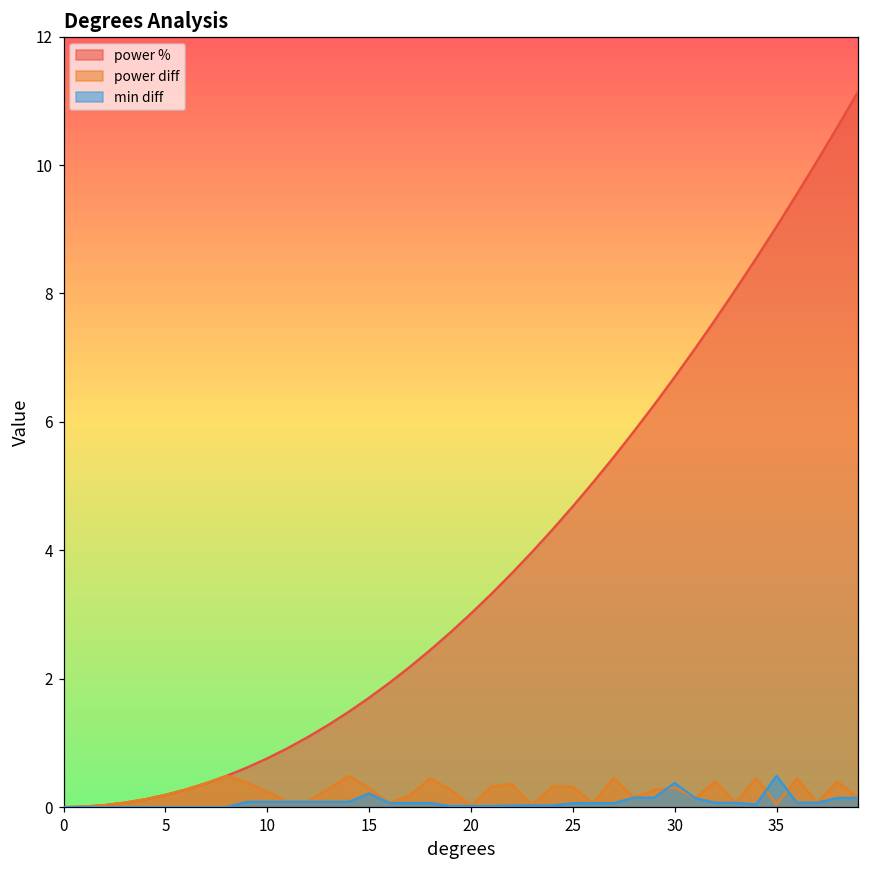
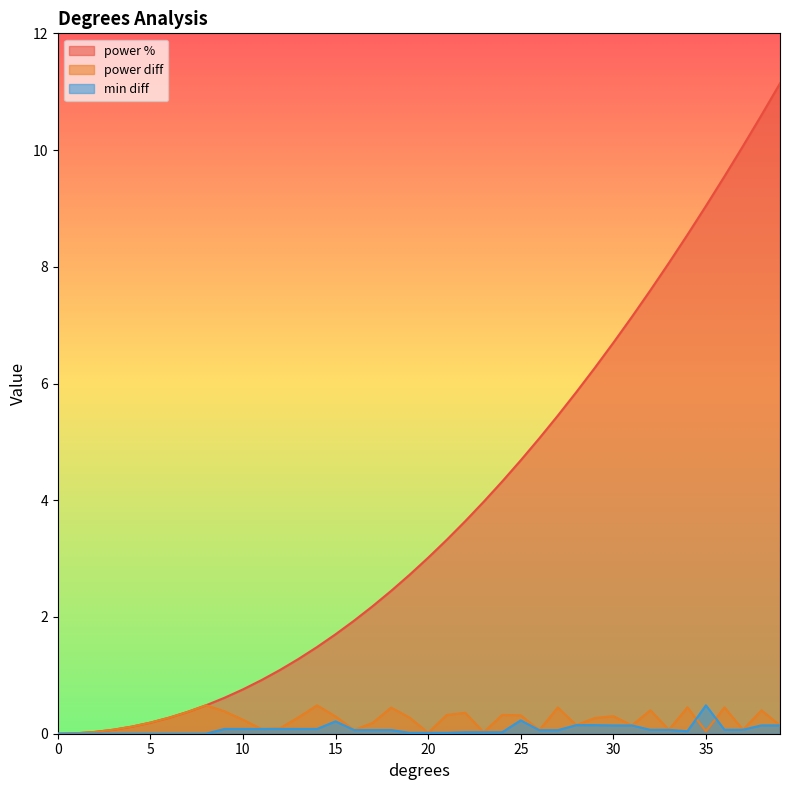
  {
    "min diff": {
      "5": 0.0,
      "10": 0.1,
      "15": 0.2,
-     "25": 0.1,
-     "30": 0.4,
+     "25": 0.2,
+     "30": 0.1,
      "35": 0.5
    }
  }
